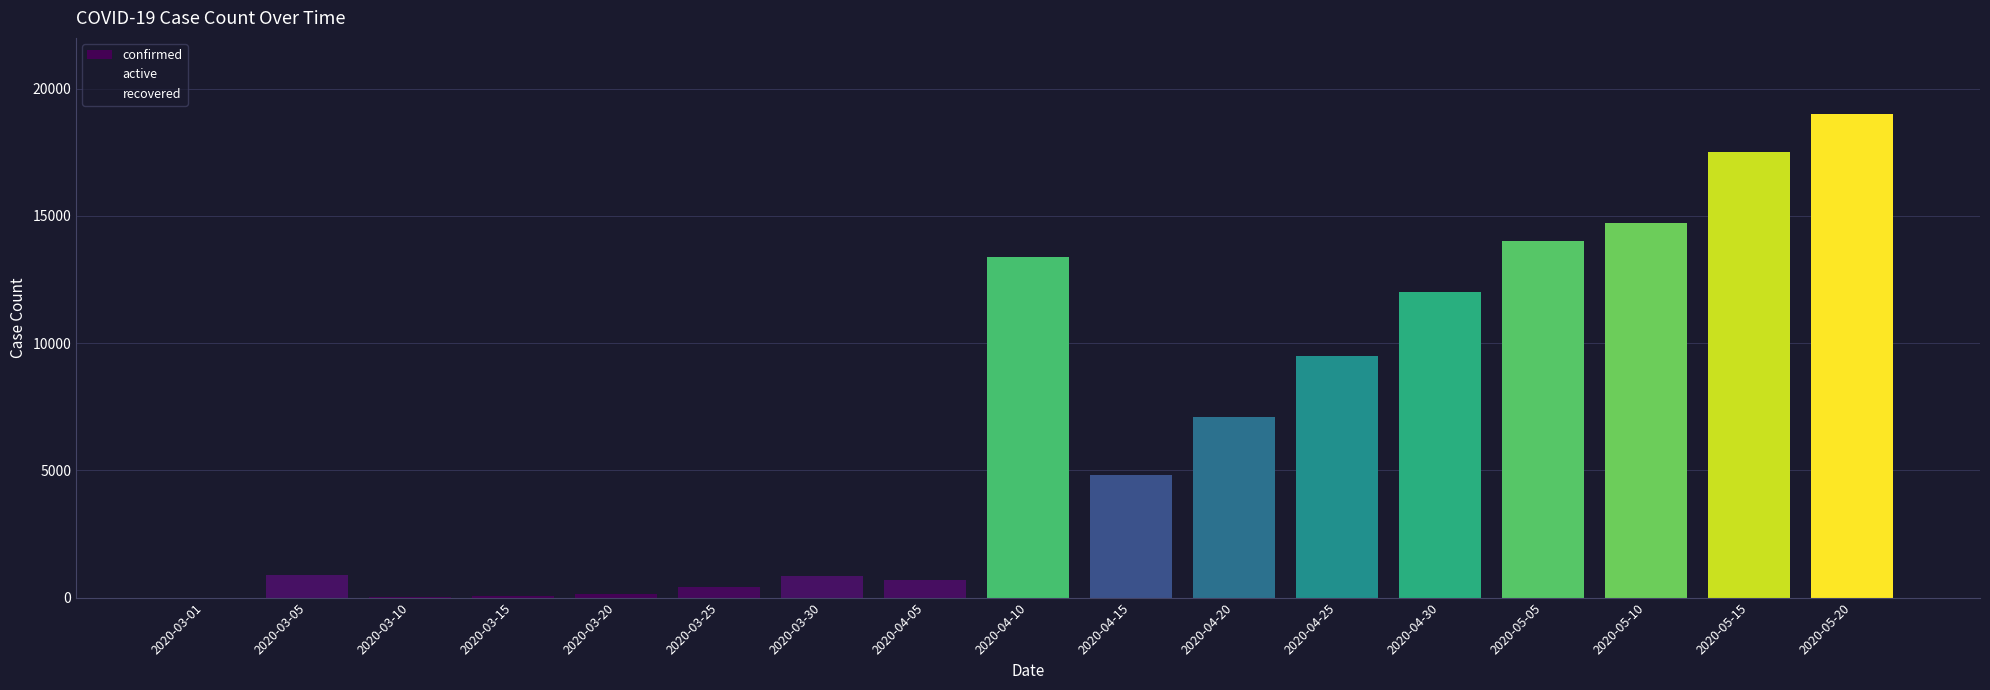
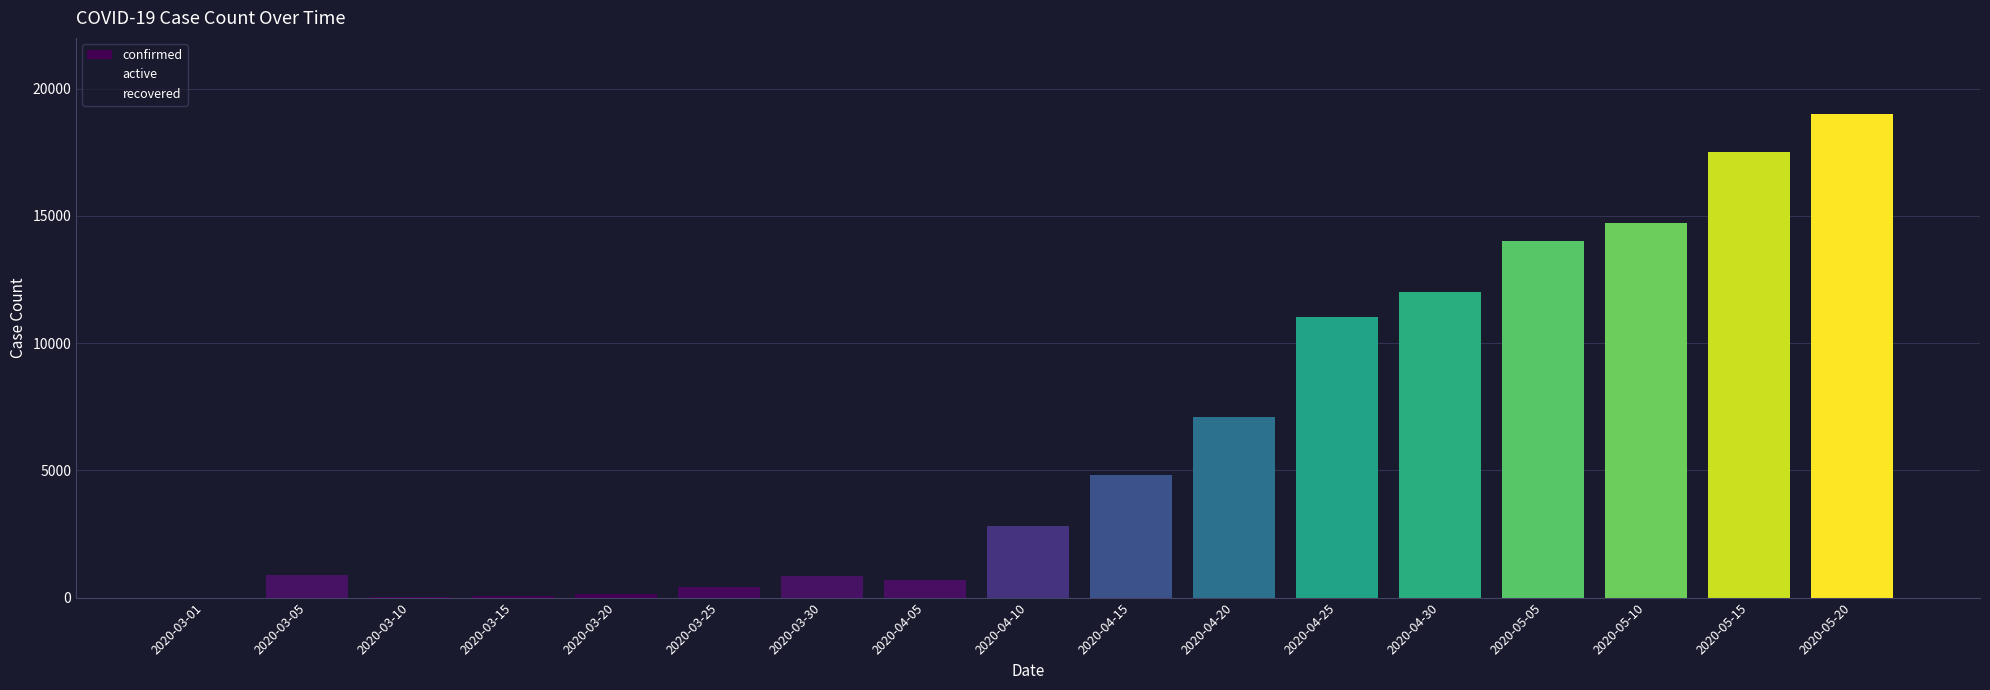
  {
    "confirmed": {
      "2020-03-05": 900,
      "2020-03-20": 200,
      "2020-03-25": 400,
      "2020-03-30": 900,
      "2020-04-05": 700,
-     "2020-04-10": 13400,
+     "2020-04-10": 2800,
      "2020-04-15": 4800,
      "2020-04-20": 7100,
-     "2020-04-25": 9500,
+     "2020-04-25": 11000,
      "2020-04-30": 12000,
      "2020-05-05": 14000,
      "2020-05-10": 14700,
      "2020-05-15": 17500,
      "2020-05-20": 19000
    }
  }
